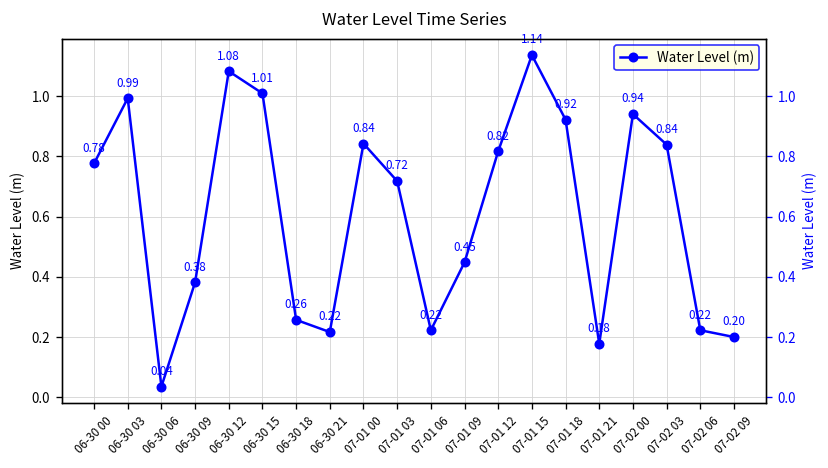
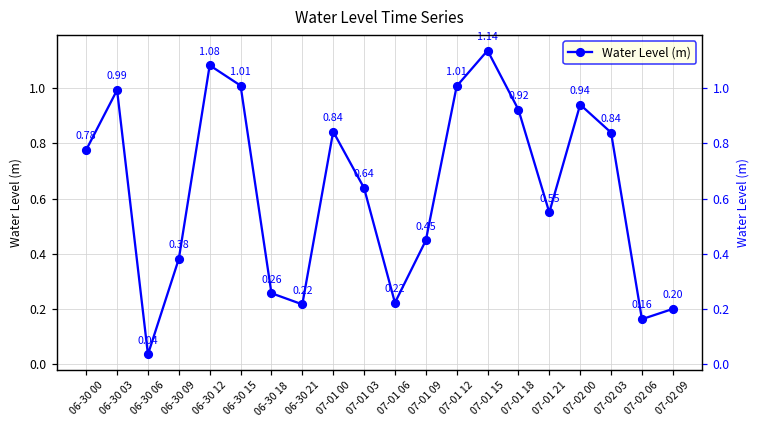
  {
    "06-30 00": 0.78,
    "06-30 03": 0.99,
    "06-30 06": 0.04,
    "06-30 09": 0.38,
    "06-30 12": 1.08,
    "06-30 15": 1.01,
    "06-30 18": 0.26,
    "06-30 21": 0.22,
    "07-01 00": 0.84,
-   "07-01 03": 0.72,
+   "07-01 03": 0.64,
    "07-01 06": 0.22,
    "07-01 09": 0.45,
-   "07-01 12": 0.82,
+   "07-01 12": 1.01,
    "07-01 15": 1.14,
    "07-01 18": 0.92,
-   "07-01 21": 0.18,
+   "07-01 21": 0.55,
    "07-02 00": 0.94,
    "07-02 03": 0.84,
-   "07-02 06": 0.22,
+   "07-02 06": 0.16,
    "07-02 09": 0.20
  }
